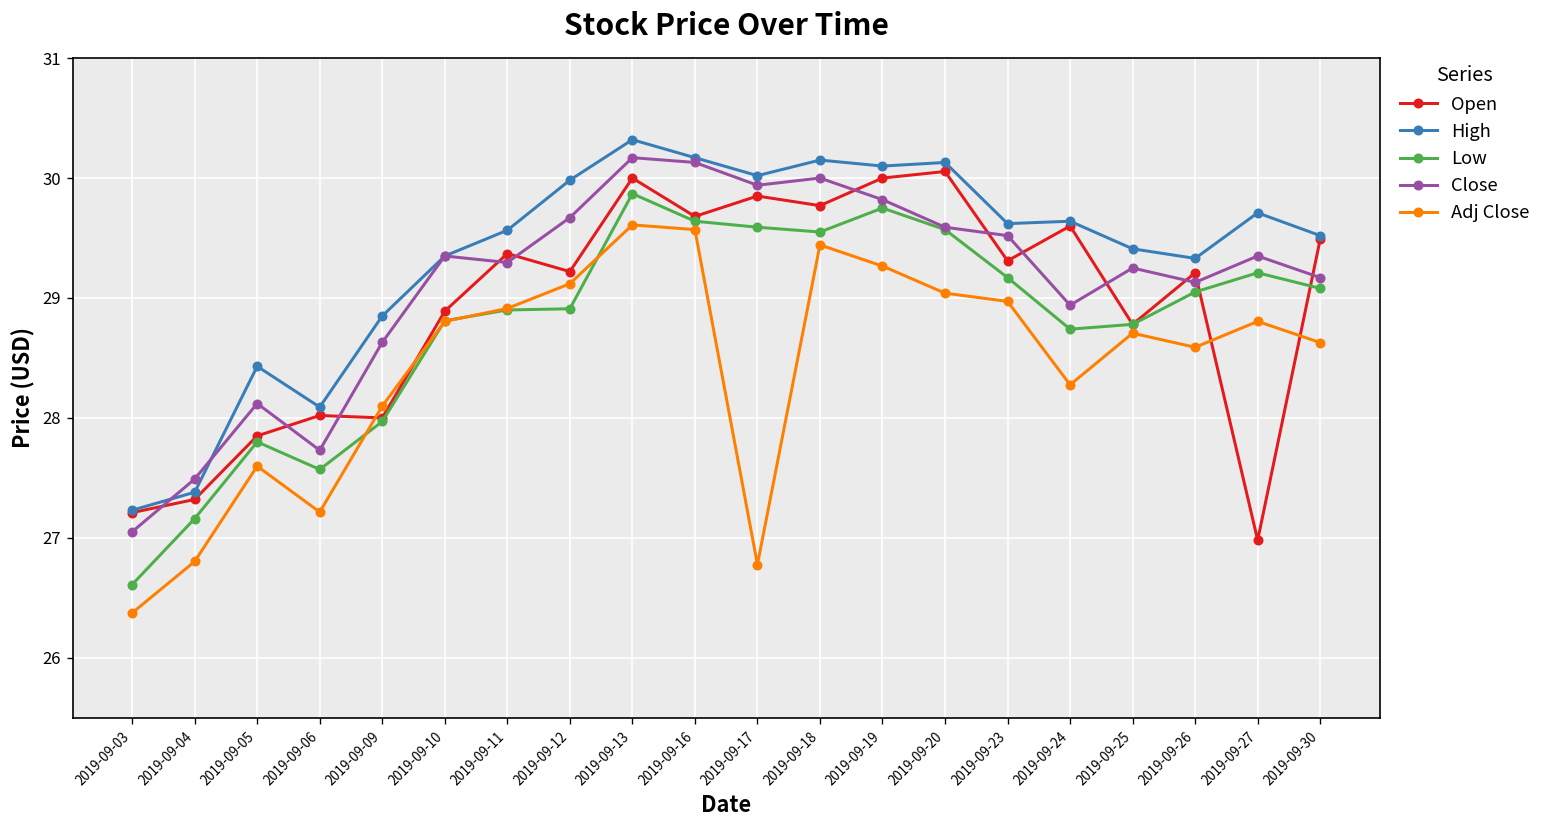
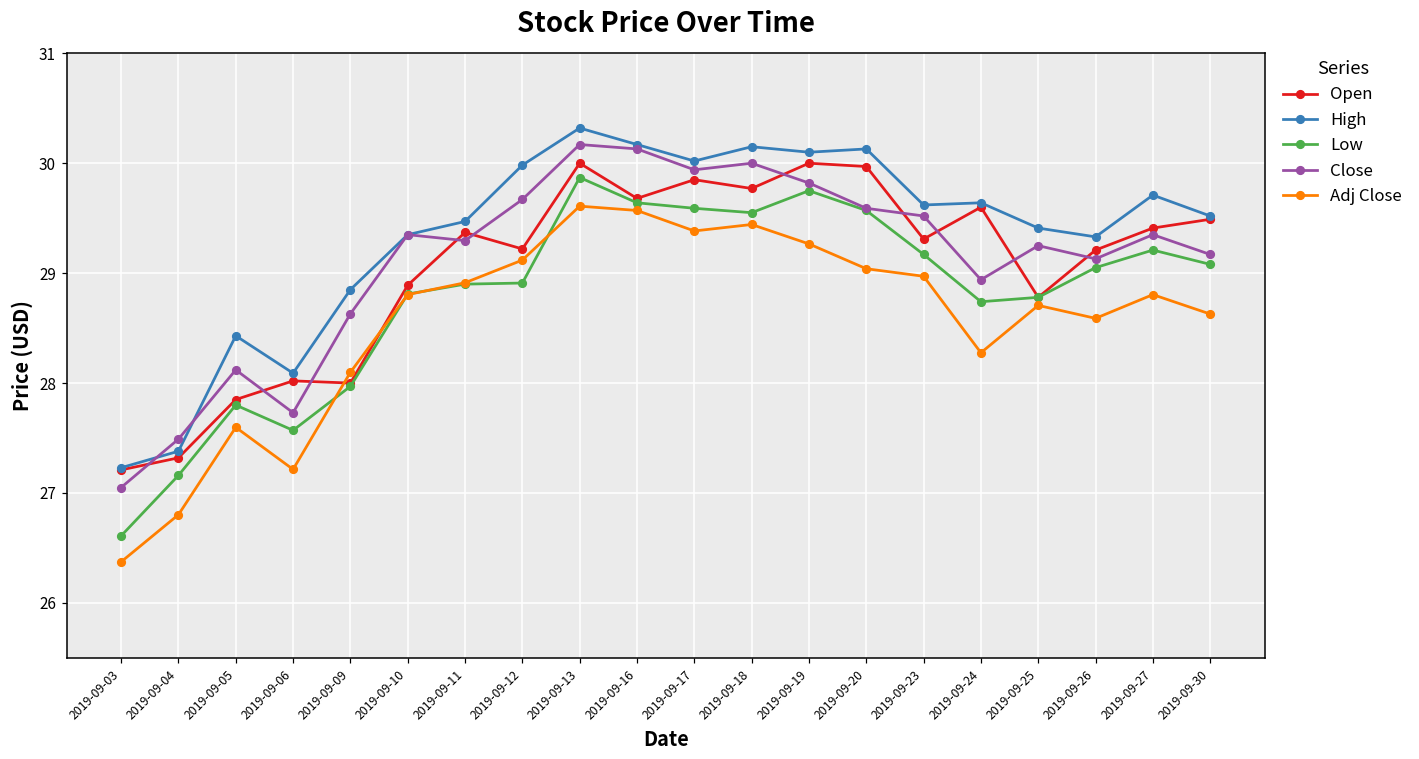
  {
    "Open": {
      "2019-09-04": 27.3,
      "2019-09-05": 27.9,
      "2019-09-06": 28.0,
      "2019-09-09": 28.0,
      "2019-09-10": 28.9,
      "2019-09-11": 29.4,
      "2019-09-12": 29.2,
      "2019-09-13": 30.0,
      "2019-09-16": 29.7,
      "2019-09-17": 29.9,
      "2019-09-18": 29.8,
      "2019-09-19": 30.0,
-     "2019-09-20": 30.1,
+     "2019-09-20": 30.0,
      "2019-09-23": 29.3,
      "2019-09-24": 29.6,
      "2019-09-26": 29.2,
-     "2019-09-27": 27.0,
+     "2019-09-27": 29.4,
      "2019-09-30": 29.5
    },
    "High": {
      "2019-09-04": 27.4,
      "2019-09-05": 28.4,
      "2019-09-06": 28.1,
      "2019-09-09": 28.9,
-     "2019-09-11": 29.6,
+     "2019-09-11": 29.5,
      "2019-09-12": 30.0,
      "2019-09-13": 30.3,
      "2019-09-16": 30.2,
      "2019-09-17": 30.0,
      "2019-09-18": 30.2,
      "2019-09-19": 30.1,
      "2019-09-20": 30.1,
      "2019-09-23": 29.6,
      "2019-09-24": 29.6,
      "2019-09-25": 29.4,
      "2019-09-26": 29.3,
      "2019-09-27": 29.7,
      "2019-09-30": 29.5
    },
    "Low": {
      "2019-09-03": 26.6,
      "2019-09-04": 27.2,
      "2019-09-05": 27.8,
      "2019-09-06": 27.6,
      "2019-09-09": 28.0,
      "2019-09-12": 28.9,
      "2019-09-13": 29.9,
      "2019-09-16": 29.6,
      "2019-09-17": 29.6,
      "2019-09-18": 29.5,
      "2019-09-19": 29.8,
      "2019-09-23": 29.2,
      "2019-09-24": 28.7,
      "2019-09-26": 29.0,
      "2019-09-27": 29.2,
      "2019-09-30": 29.1
    },
    "Close": {
      "2019-09-03": 27.0,
      "2019-09-04": 27.5,
      "2019-09-05": 28.1,
      "2019-09-06": 27.7,
      "2019-09-09": 28.6,
      "2019-09-11": 29.3,
      "2019-09-12": 29.7,
      "2019-09-13": 30.2,
      "2019-09-16": 30.1,
      "2019-09-17": 29.9,
      "2019-09-18": 30.0,
      "2019-09-19": 29.8,
      "2019-09-23": 29.5,
      "2019-09-24": 28.9,
      "2019-09-25": 29.3,
      "2019-09-26": 29.1,
      "2019-09-27": 29.4,
      "2019-09-30": 29.2
    },
    "Adj Close": {
      "2019-09-03": 26.4,
      "2019-09-04": 26.8,
      "2019-09-05": 27.6,
      "2019-09-06": 27.2,
      "2019-09-09": 28.1,
      "2019-09-12": 29.1,
      "2019-09-13": 29.6,
      "2019-09-16": 29.6,
-     "2019-09-17": 26.8,
+     "2019-09-17": 29.4,
      "2019-09-18": 29.4,
      "2019-09-19": 29.3,
      "2019-09-20": 29.0,
      "2019-09-23": 29.0,
      "2019-09-24": 28.3,
      "2019-09-25": 28.7,
      "2019-09-26": 28.6,
      "2019-09-27": 28.8,
      "2019-09-30": 28.6
    }
  }
